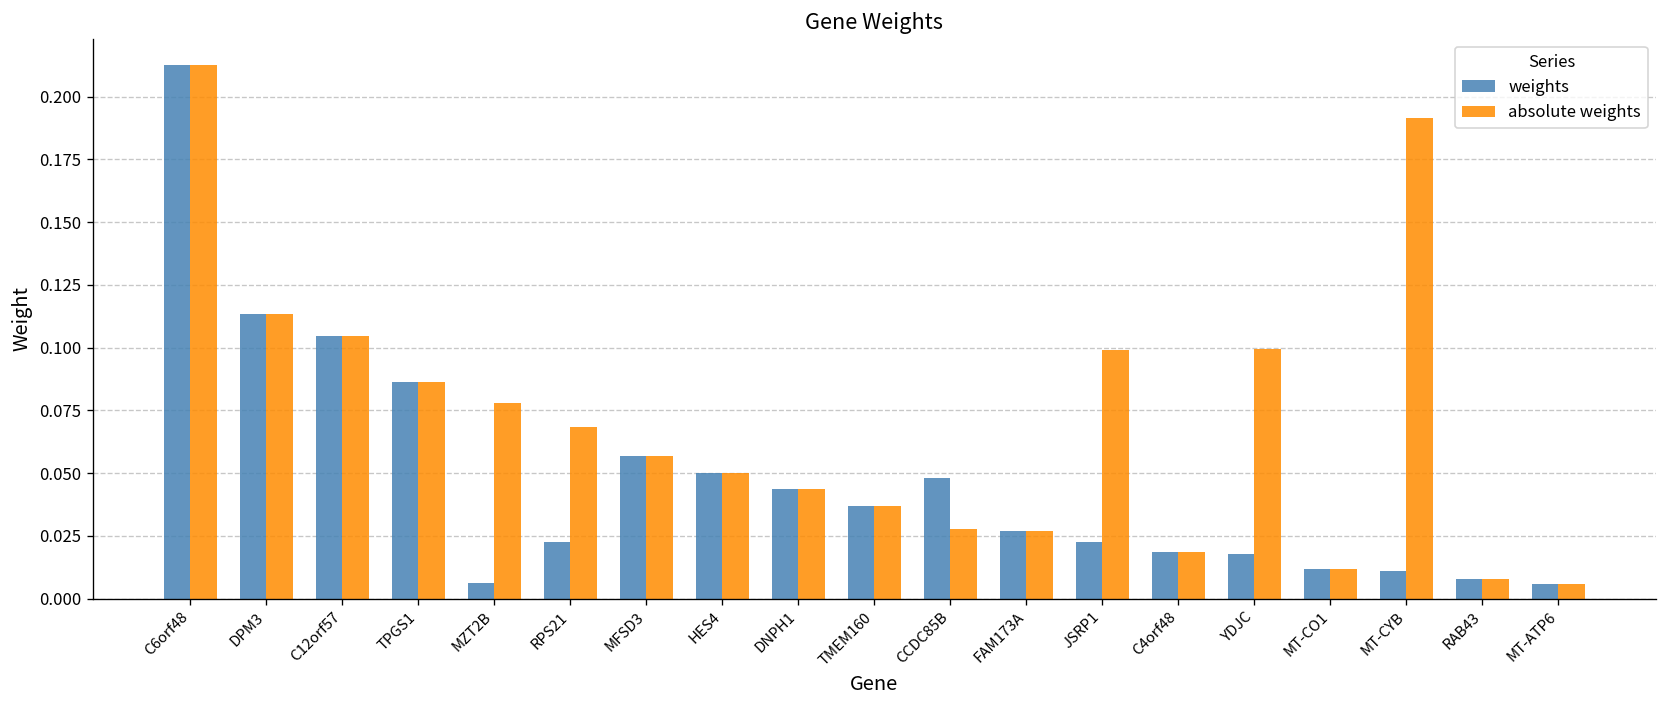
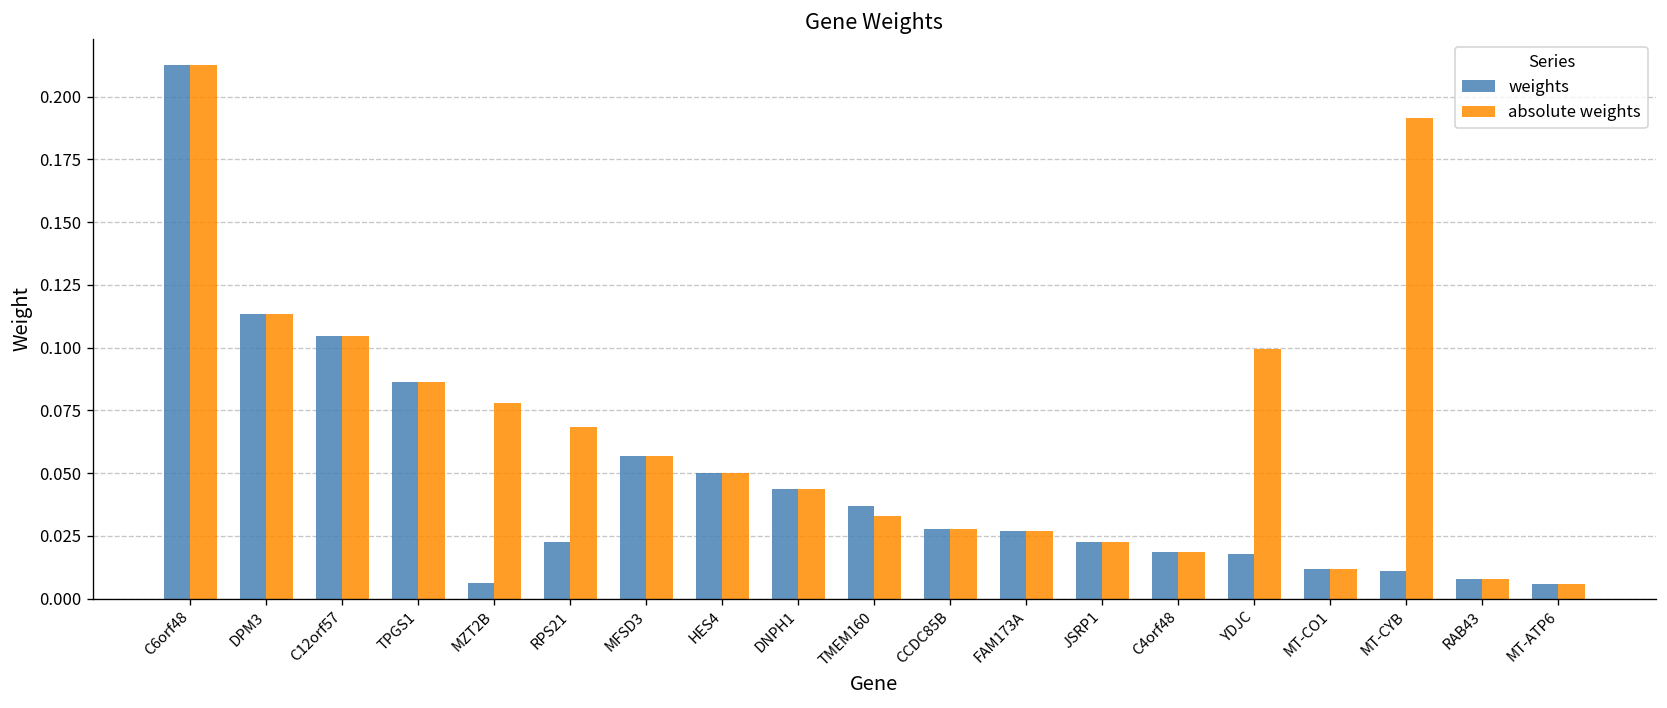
  {
    "weights": {
      "C6orf48": 0.212,
      "DPM3": 0.113,
      "C12orf57": 0.104,
      "TPGS1": 0.086,
      "MZT2B": 0.006,
      "RPS21": 0.023,
      "MFSD3": 0.057,
      "HES4": 0.050,
      "DNPH1": 0.044,
      "TMEM160": 0.037,
-     "CCDC85B": 0.048,
+     "CCDC85B": 0.028,
      "FAM173A": 0.027,
      "JSRP1": 0.023,
      "C4orf48": 0.018,
      "YDJC": 0.018,
      "MT-CO1": 0.012,
      "MT-CYB": 0.011,
      "RAB43": 0.008,
      "MT-ATP6": 0.006
    },
    "absolute weights": {
      "C6orf48": 0.212,
      "DPM3": 0.113,
      "C12orf57": 0.104,
      "TPGS1": 0.086,
      "MZT2B": 0.078,
      "RPS21": 0.069,
      "MFSD3": 0.057,
      "HES4": 0.050,
      "DNPH1": 0.044,
-     "TMEM160": 0.037,
+     "TMEM160": 0.033,
      "CCDC85B": 0.028,
      "FAM173A": 0.027,
-     "JSRP1": 0.099,
+     "JSRP1": 0.023,
      "C4orf48": 0.018,
      "YDJC": 0.100,
      "MT-CO1": 0.012,
      "MT-CYB": 0.191,
      "RAB43": 0.008,
      "MT-ATP6": 0.006
    }
  }
